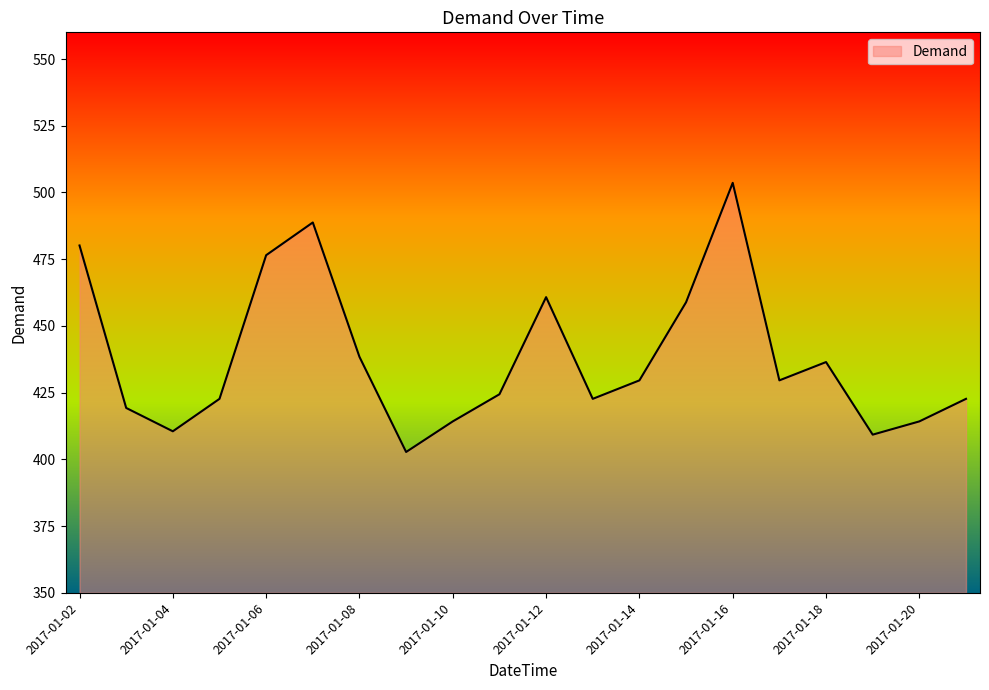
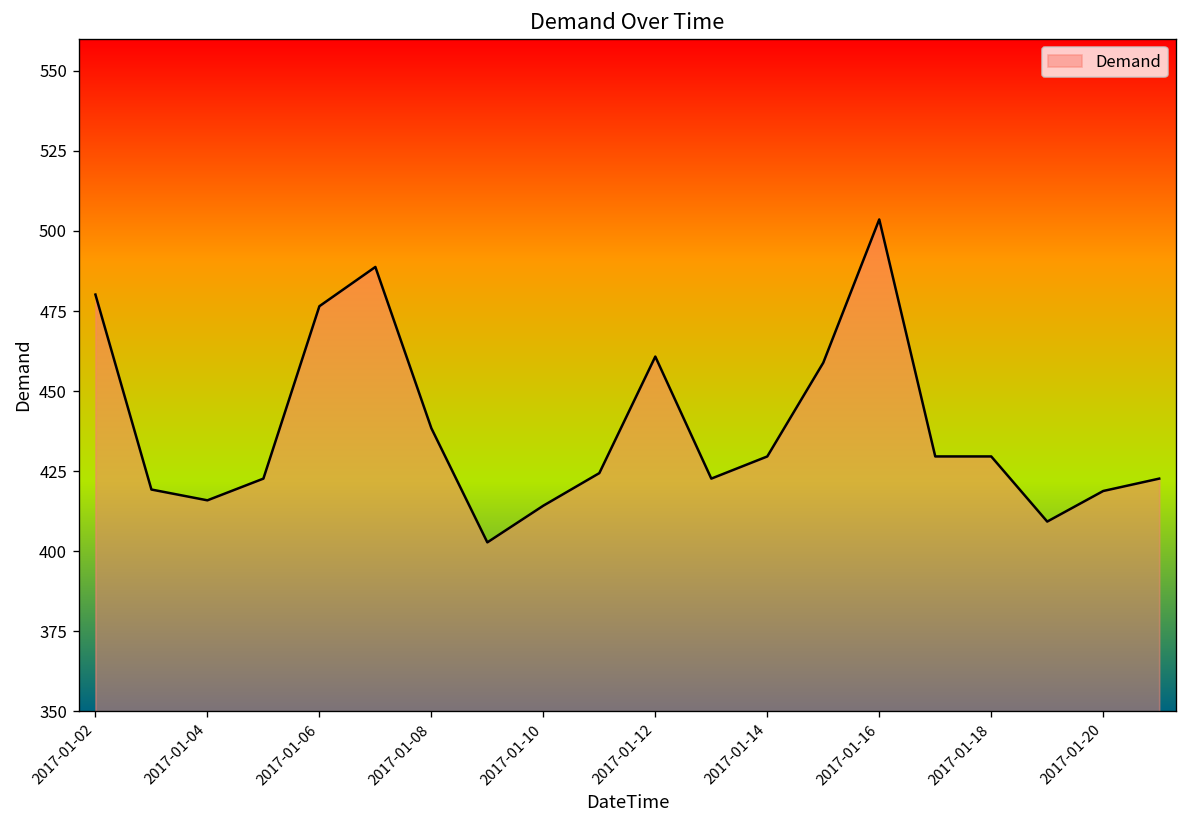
  {
    "2017-01-02": 480,
-   "2017-01-04": 411,
+   "2017-01-04": 416,
    "2017-01-06": 477,
    "2017-01-08": 438,
    "2017-01-10": 414,
    "2017-01-12": 461,
    "2017-01-14": 430,
    "2017-01-16": 504,
-   "2017-01-18": 436,
-   "2017-01-20": 414
+   "2017-01-18": 430,
+   "2017-01-20": 419
  }
